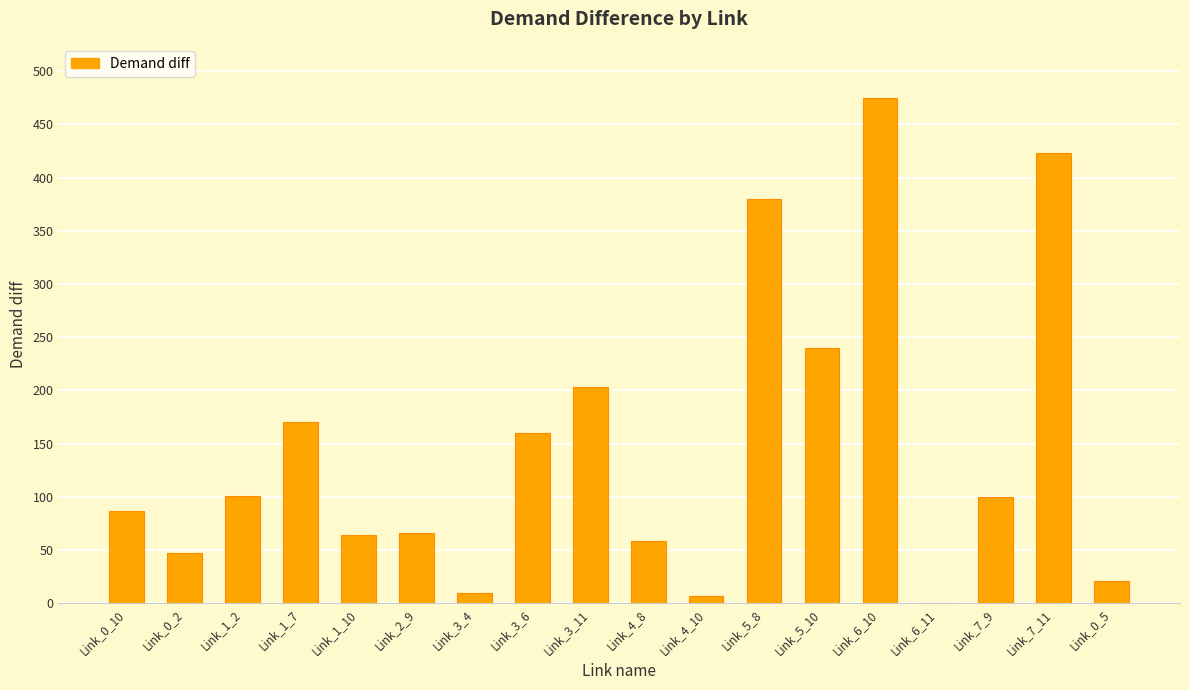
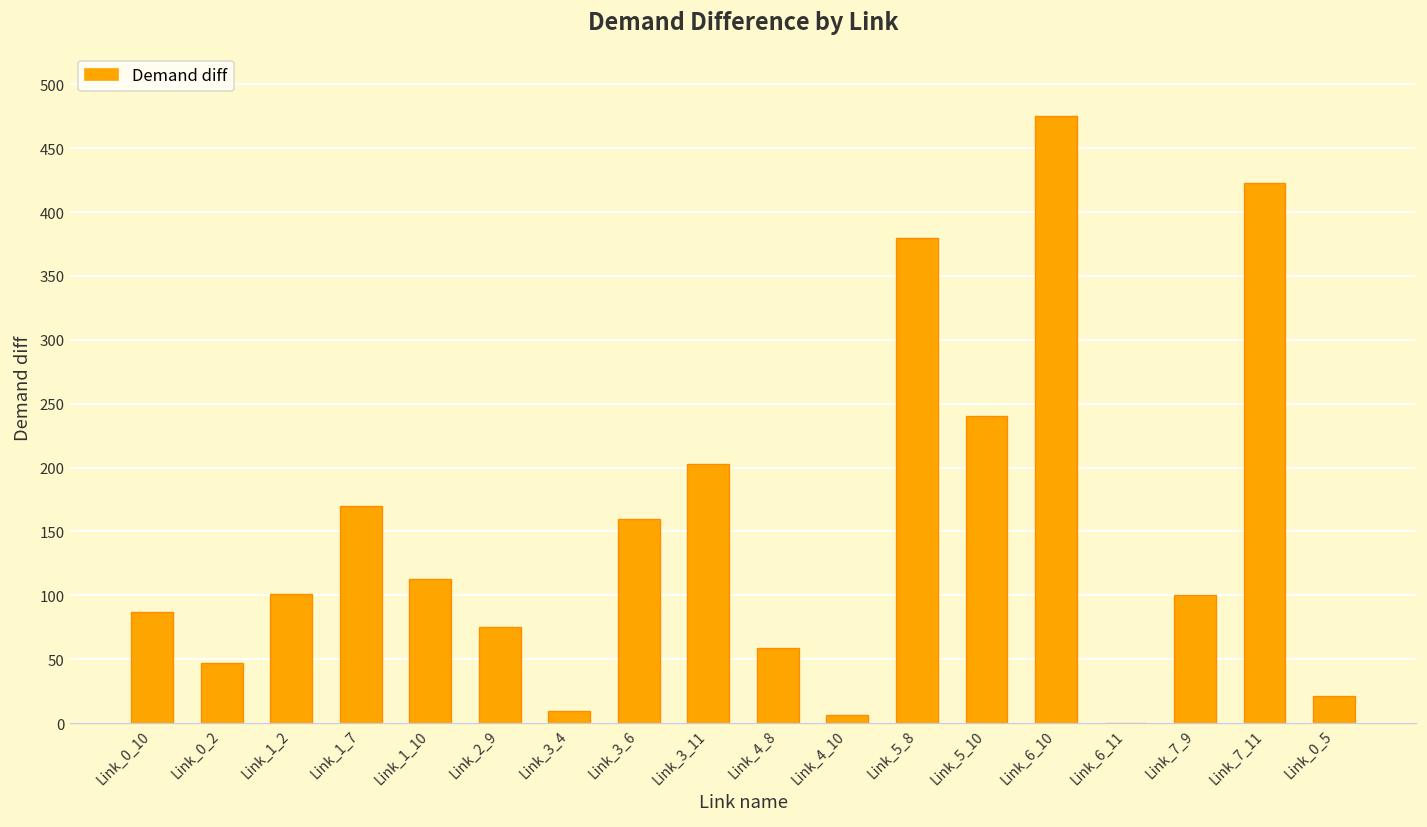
  {
    "Link_0_10": 87,
    "Link_0_2": 47,
    "Link_1_2": 101,
    "Link_1_7": 170,
-   "Link_1_10": 64,
-   "Link_2_9": 66,
+   "Link_1_10": 113,
+   "Link_2_9": 75,
    "Link_3_4": 10,
    "Link_3_6": 160,
    "Link_3_11": 203,
    "Link_4_8": 59,
    "Link_4_10": 7,
    "Link_5_8": 380,
    "Link_5_10": 240,
    "Link_6_10": 475,
    "Link_6_11": 0,
    "Link_7_9": 100,
    "Link_7_11": 423,
    "Link_0_5": 21
  }
